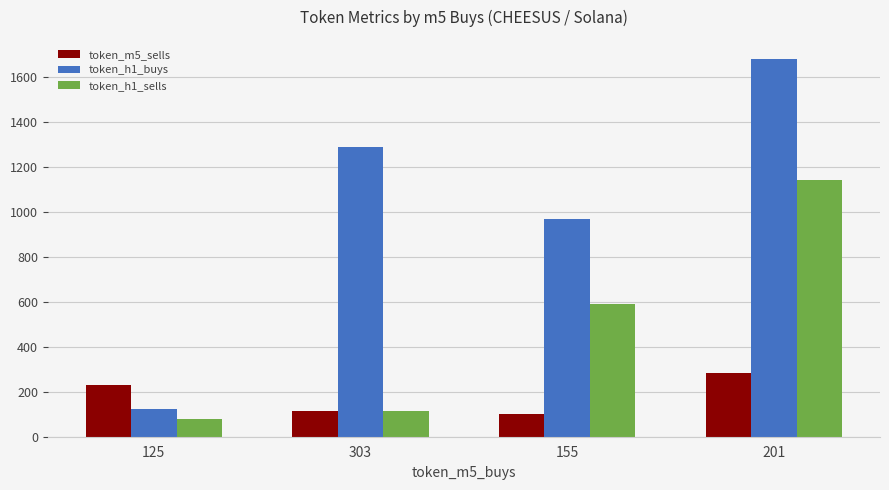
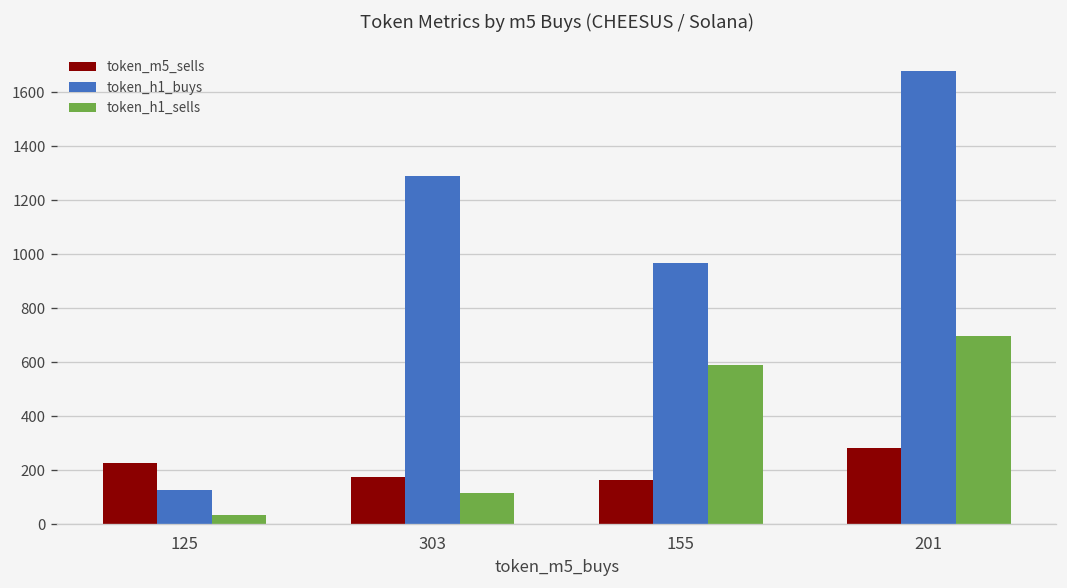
  {
    "token_m5_sells": {
      "125": 230,
-     "303": 110,
-     "155": 100,
+     "303": 180,
+     "155": 170,
      "201": 280
    },
    "token_h1_buys": {
      "125": 130,
      "303": 1290,
      "155": 970,
      "201": 1680
    },
    "token_h1_sells": {
-     "125": 80,
+     "125": 30,
      "303": 110,
      "155": 590,
-     "201": 1140
+     "201": 700
    }
  }
